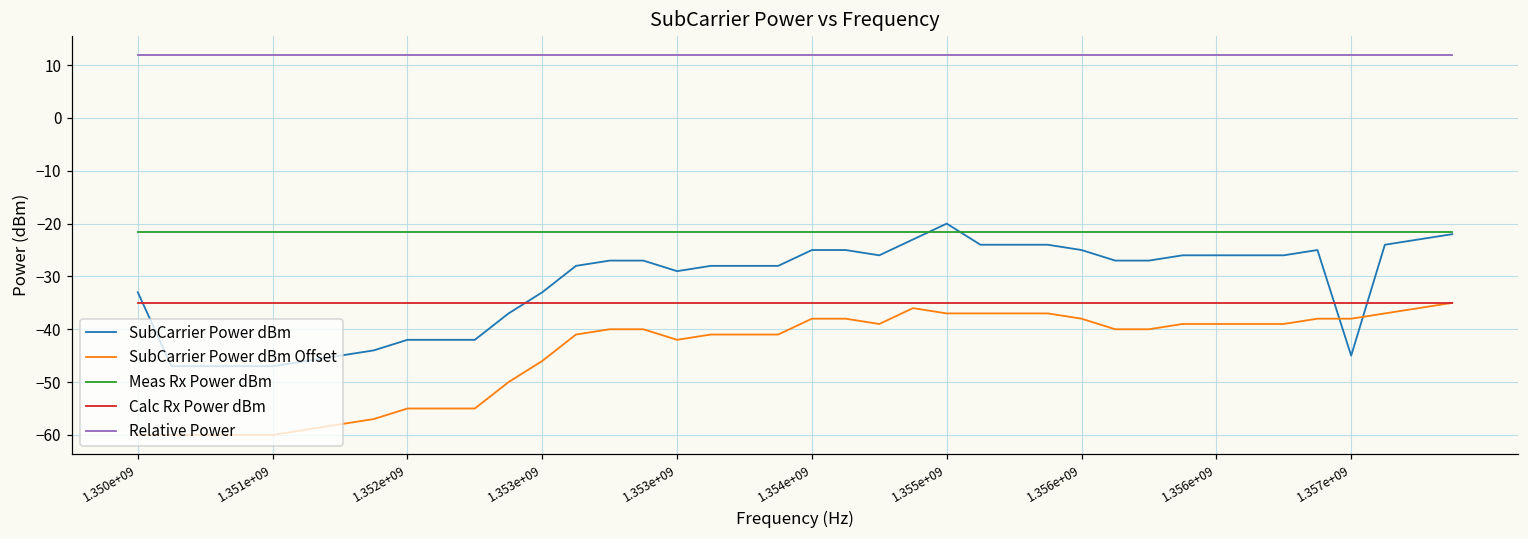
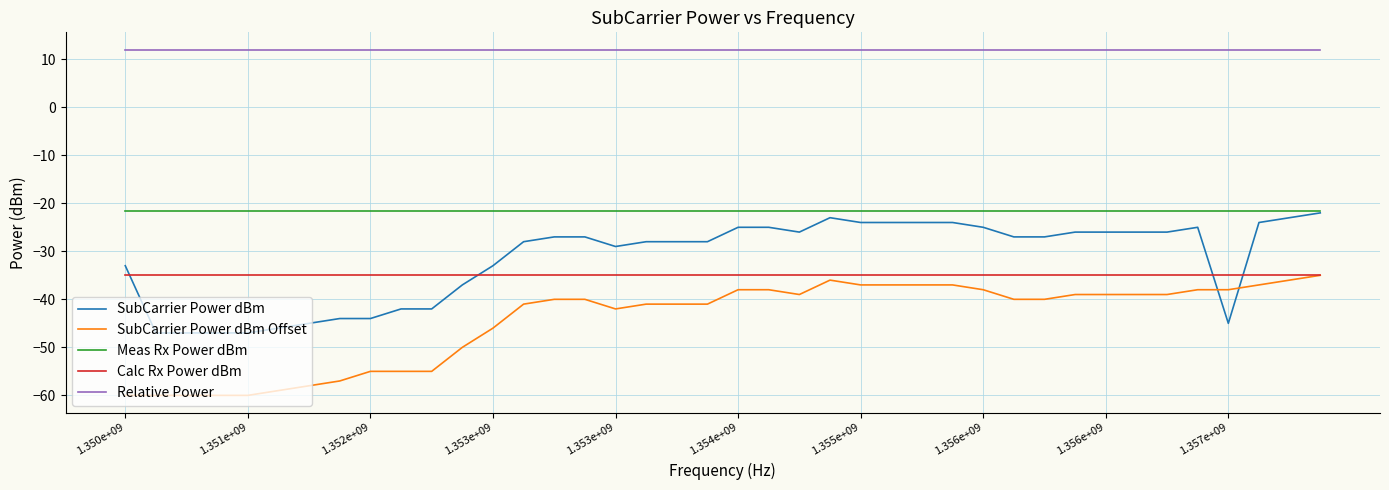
  {
    "SubCarrier Power dBm": {
      "1.350e+09": -33,
-     "1.352e+09": -42,
+     "1.352e+09": -44,
      "1.354e+09": -25,
-     "1.355e+09": -20,
+     "1.355e+09": -24,
      "1.357e+09": -45
    },
    "SubCarrier Power dBm Offset": {
      "1.352e+09": -55,
      "1.354e+09": -38,
      "1.355e+09": -37,
      "1.357e+09": -38
    },
    "Meas Rx Power dBm": {
      "1.350e+09": -22,
      "1.351e+09": -22,
      "1.352e+09": -22,
      "1.354e+09": -22,
      "1.355e+09": -22,
      "1.357e+09": -22
    },
    "Calc Rx Power dBm": {
      "1.350e+09": -35,
      "1.351e+09": -35,
      "1.352e+09": -35,
      "1.354e+09": -35,
      "1.355e+09": -35,
      "1.357e+09": -35
    },
    "Relative Power": {
      "1.350e+09": 12,
      "1.351e+09": 12,
      "1.352e+09": 12,
      "1.354e+09": 12,
      "1.355e+09": 12,
      "1.357e+09": 12
    }
  }
